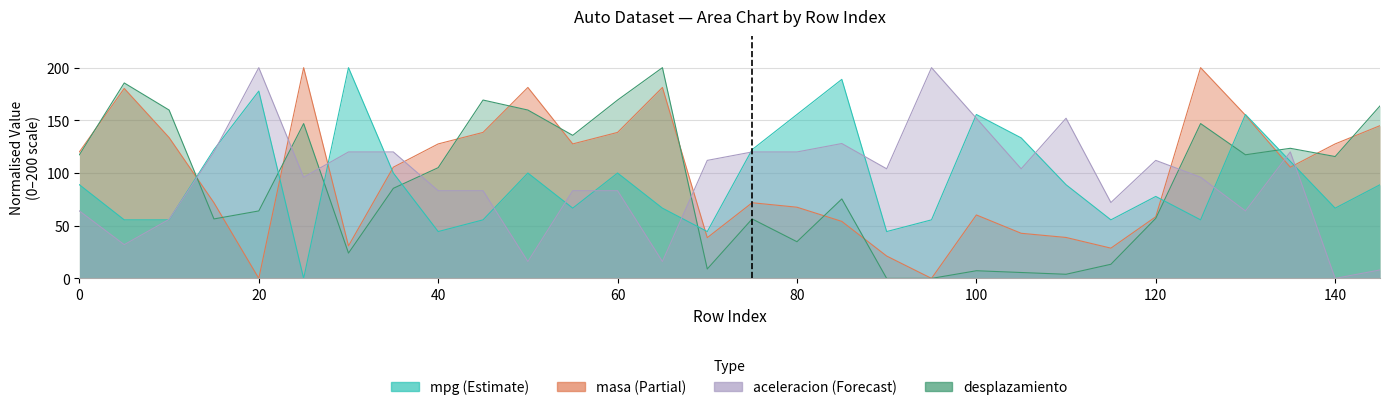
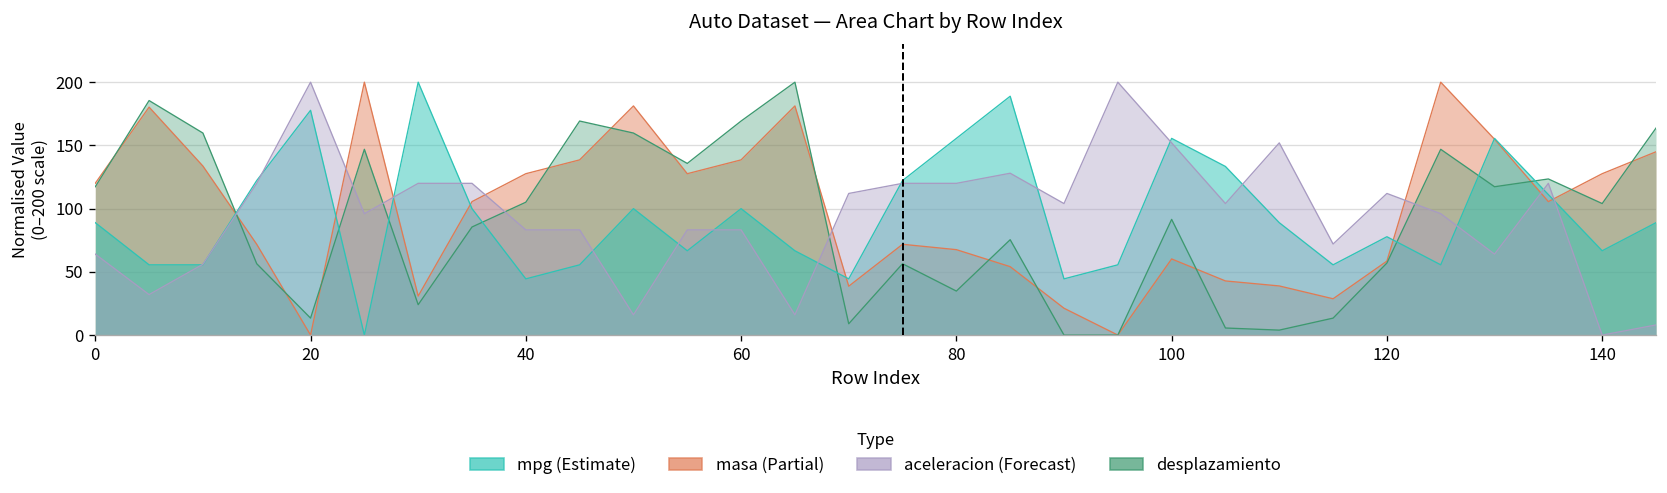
  {
    "desplazamiento": {
      "0": 117,
-     "20": 64,
+     "20": 13,
      "40": 105,
      "60": 169,
      "80": 35,
-     "100": 7,
-     "140": 116
+     "100": 92,
+     "140": 104
    }
  }
